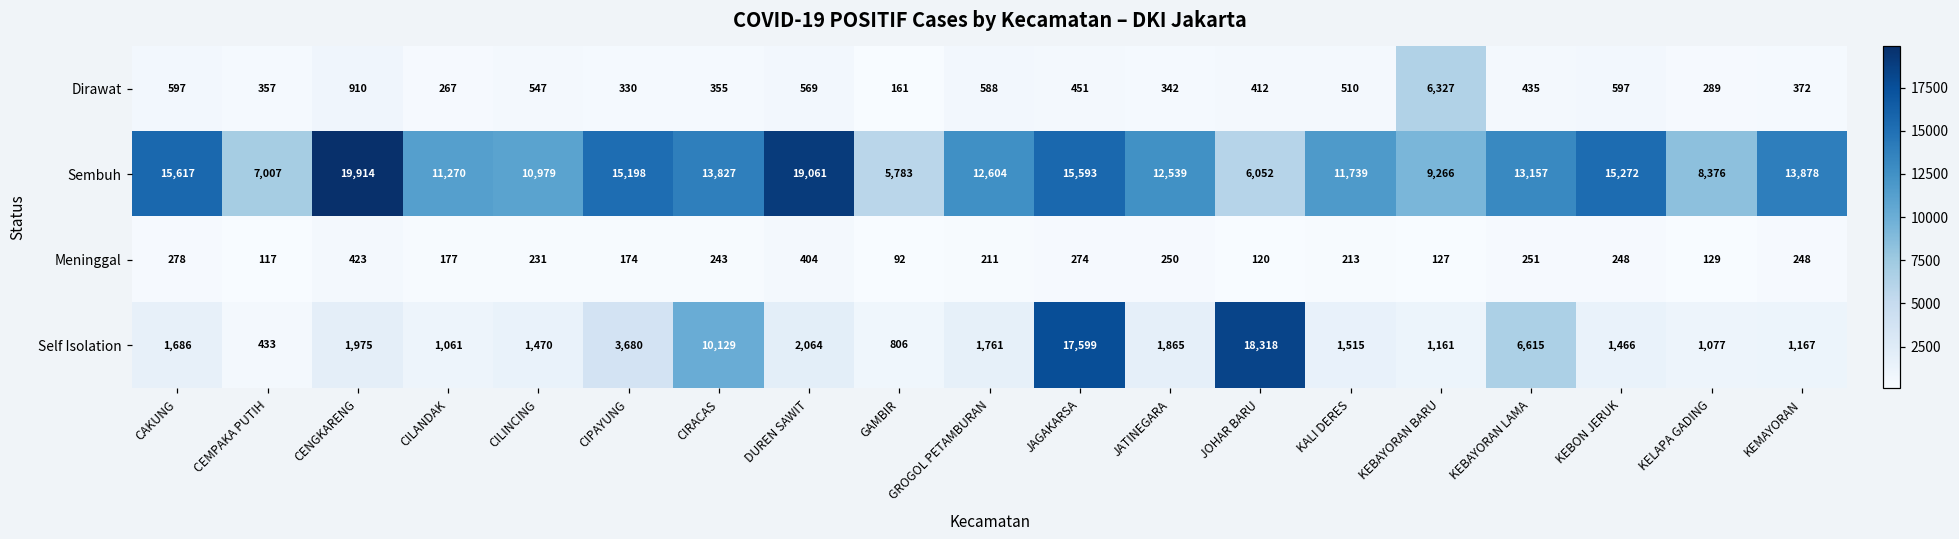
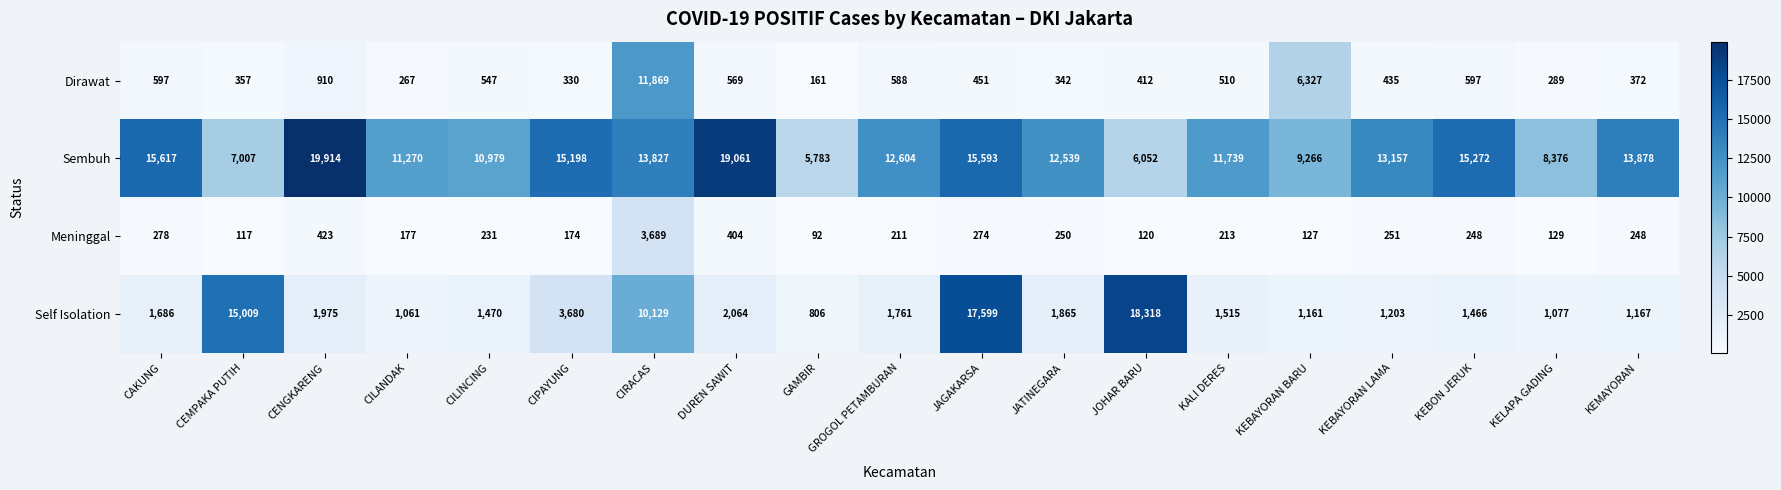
  {
    "Dirawat": {
      "CAKUNG": "597",
      "CEMPAKA PUTIH": "357",
      "CENGKARENG": "910",
      "CILANDAK": "267",
      "CILINCING": "547",
      "CIPAYUNG": "330",
-     "CIRACAS": "355",
+     "CIRACAS": "11,869",
      "DUREN SAWIT": "569",
      "GAMBIR": "161",
      "GROGOL PETAMBURAN": "588",
      "JAGAKARSA": "451",
      "JATINEGARA": "342",
      "JOHAR BARU": "412",
      "KALI DERES": "510",
      "KEBAYORAN BARU": "6,327",
      "KEBAYORAN LAMA": "435",
      "KEBON JERUK": "597",
      "KELAPA GADING": "289",
      "KEMAYORAN": "372"
    },
    "Sembuh": {
      "CAKUNG": "15,617",
      "CEMPAKA PUTIH": "7,007",
      "CENGKARENG": "19,914",
      "CILANDAK": "11,270",
      "CILINCING": "10,979",
      "CIPAYUNG": "15,198",
      "CIRACAS": "13,827",
      "DUREN SAWIT": "19,061",
      "GAMBIR": "5,783",
      "GROGOL PETAMBURAN": "12,604",
      "JAGAKARSA": "15,593",
      "JATINEGARA": "12,539",
      "JOHAR BARU": "6,052",
      "KALI DERES": "11,739",
      "KEBAYORAN BARU": "9,266",
      "KEBAYORAN LAMA": "13,157",
      "KEBON JERUK": "15,272",
      "KELAPA GADING": "8,376",
      "KEMAYORAN": "13,878"
    },
    "Meninggal": {
      "CAKUNG": "278",
      "CEMPAKA PUTIH": "117",
      "CENGKARENG": "423",
      "CILANDAK": "177",
      "CILINCING": "231",
      "CIPAYUNG": "174",
-     "CIRACAS": "243",
+     "CIRACAS": "3,689",
      "DUREN SAWIT": "404",
      "GAMBIR": "92",
      "GROGOL PETAMBURAN": "211",
      "JAGAKARSA": "274",
      "JATINEGARA": "250",
      "JOHAR BARU": "120",
      "KALI DERES": "213",
      "KEBAYORAN BARU": "127",
      "KEBAYORAN LAMA": "251",
      "KEBON JERUK": "248",
      "KELAPA GADING": "129",
      "KEMAYORAN": "248"
    },
    "Self Isolation": {
      "CAKUNG": "1,686",
-     "CEMPAKA PUTIH": "433",
+     "CEMPAKA PUTIH": "15,009",
      "CENGKARENG": "1,975",
      "CILANDAK": "1,061",
      "CILINCING": "1,470",
      "CIPAYUNG": "3,680",
      "CIRACAS": "10,129",
      "DUREN SAWIT": "2,064",
      "GAMBIR": "806",
      "GROGOL PETAMBURAN": "1,761",
      "JAGAKARSA": "17,599",
      "JATINEGARA": "1,865",
      "JOHAR BARU": "18,318",
      "KALI DERES": "1,515",
      "KEBAYORAN BARU": "1,161",
-     "KEBAYORAN LAMA": "6,615",
+     "KEBAYORAN LAMA": "1,203",
      "KEBON JERUK": "1,466",
      "KELAPA GADING": "1,077",
      "KEMAYORAN": "1,167"
    }
  }
